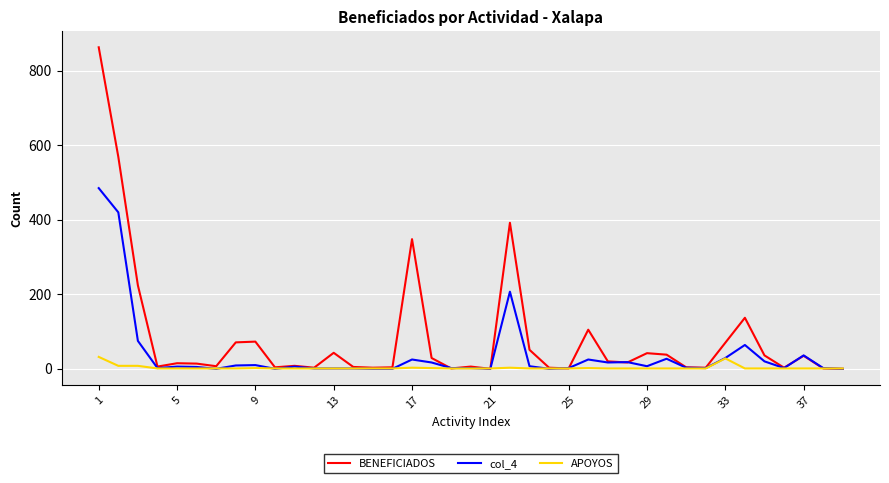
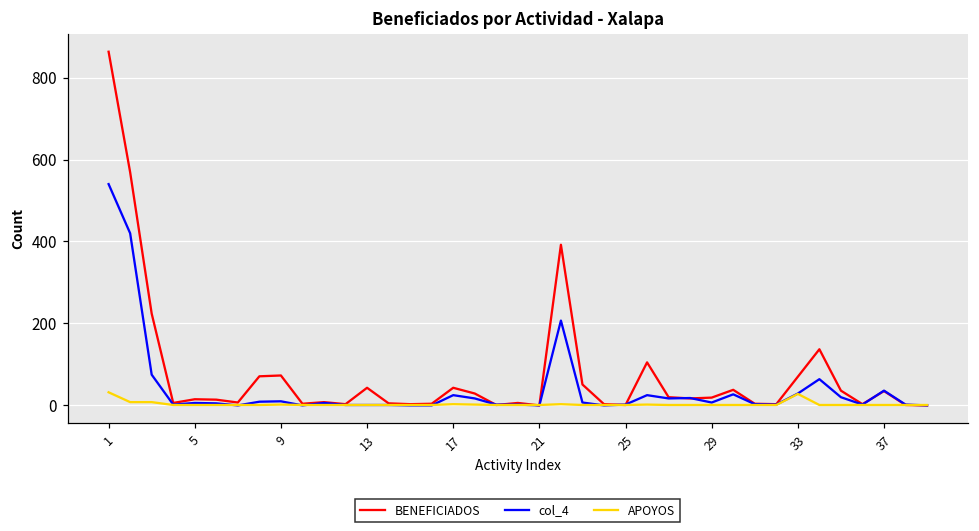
  {
    "BENEFICIADOS": {
      "1": 860,
      "5": 20,
      "9": 70,
      "13": 40,
-     "17": 350,
-     "29": 40,
+     "17": 40,
+     "29": 20,
      "33": 70
    },
    "col_4": {
-     "1": 490,
+     "1": 540,
      "9": 10,
      "17": 30
    },
    "APOYOS": {
      "1": 30,
      "9": 0,
      "17": 0,
      "37": 0
    }
  }
